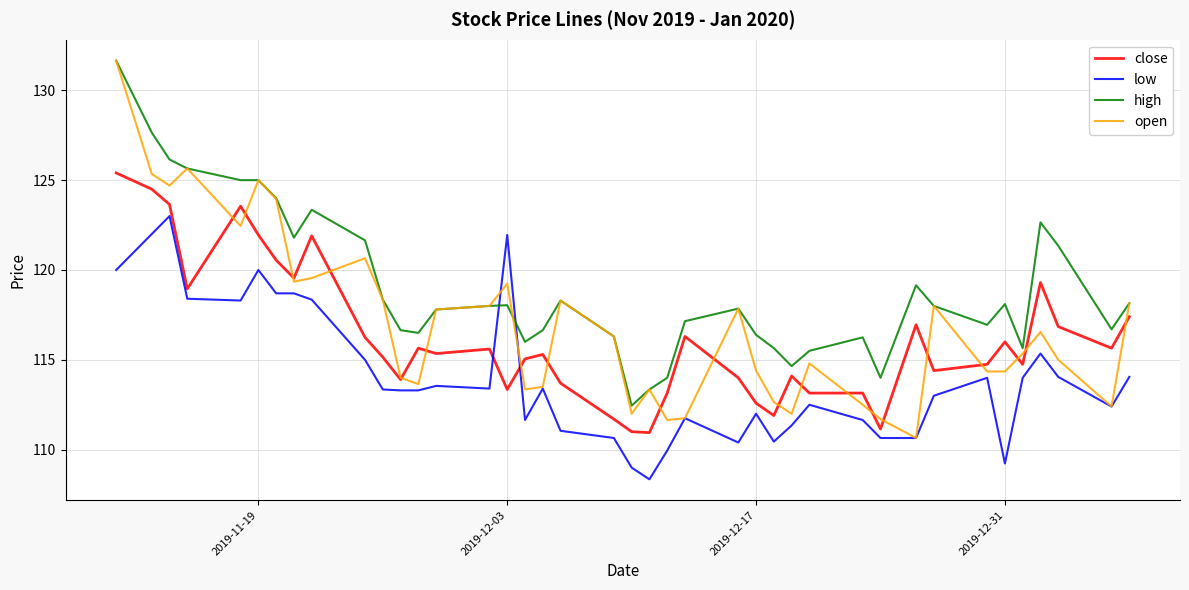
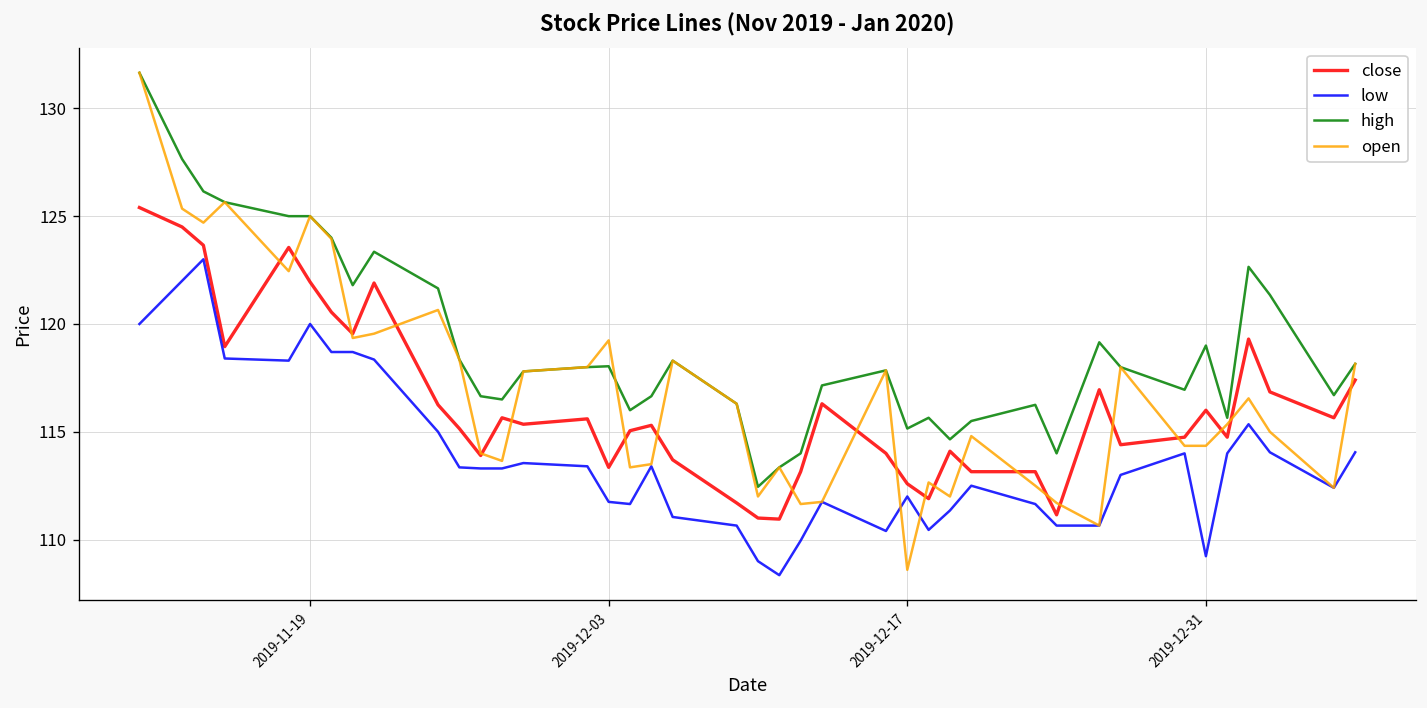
  {
    "close": {
      "2019-11-19": 122.0,
      "2019-12-03": 113.4,
      "2019-12-17": 112.6,
      "2019-12-31": 116.0
    },
    "low": {
      "2019-11-19": 120.0,
-     "2019-12-03": 122.0,
+     "2019-12-03": 111.8,
      "2019-12-17": 112.0,
      "2019-12-31": 109.2
    },
    "high": {
      "2019-12-03": 118.0,
-     "2019-12-17": 116.4,
-     "2019-12-31": 118.1
+     "2019-12-17": 115.2,
+     "2019-12-31": 119.0
    },
    "open": {
      "2019-12-03": 119.2,
-     "2019-12-17": 114.4,
+     "2019-12-17": 108.6,
      "2019-12-31": 114.4
    }
  }
